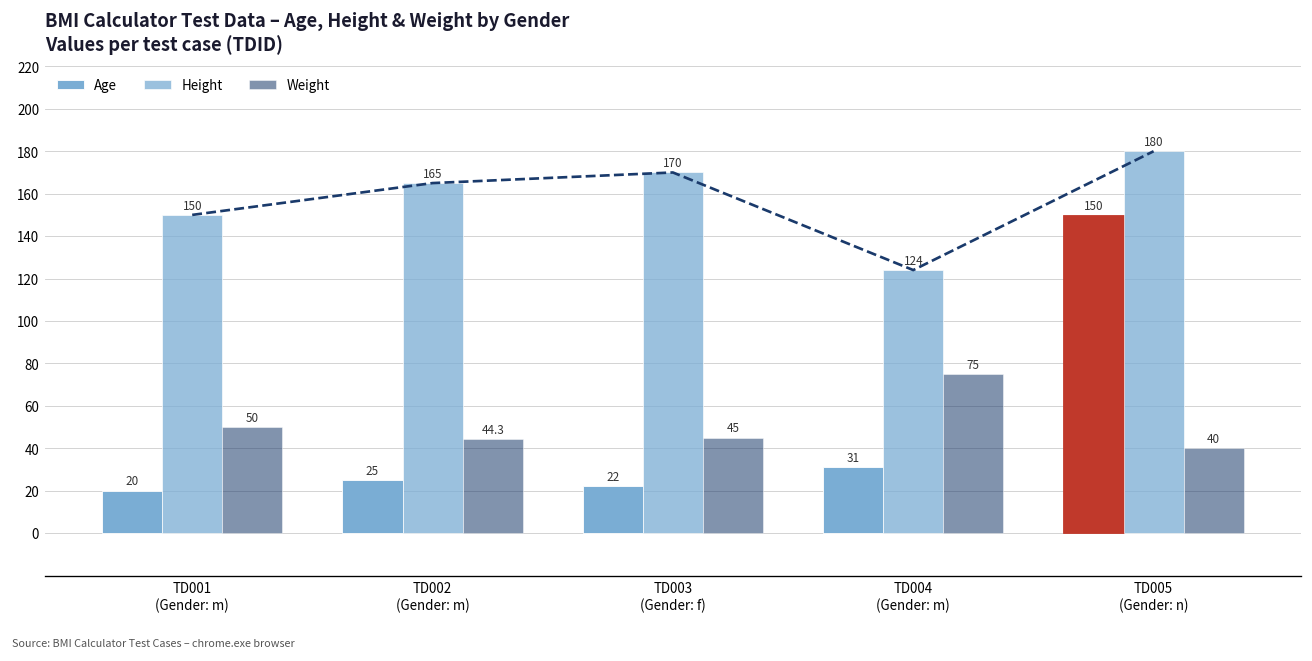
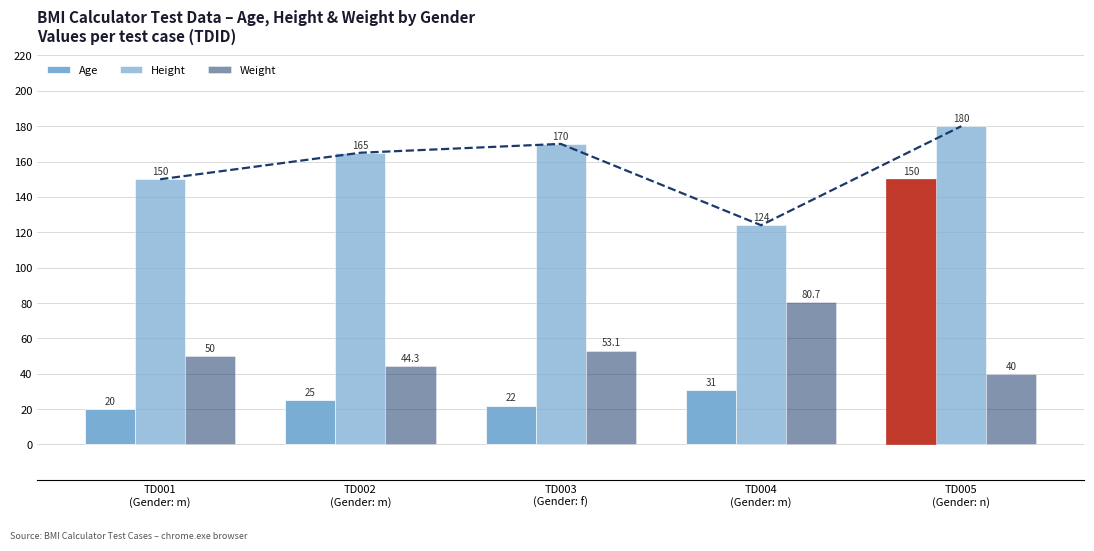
  {
    "Weight": {
      "TD001 (Gender: m)": 50,
      "TD002 (Gender: m)": 44.3,
-     "TD003 (Gender: f)": 45,
-     "TD004 (Gender: m)": 75,
+     "TD003 (Gender: f)": 53.1,
+     "TD004 (Gender: m)": 80.7,
      "TD005 (Gender: n)": 40
    }
  }
